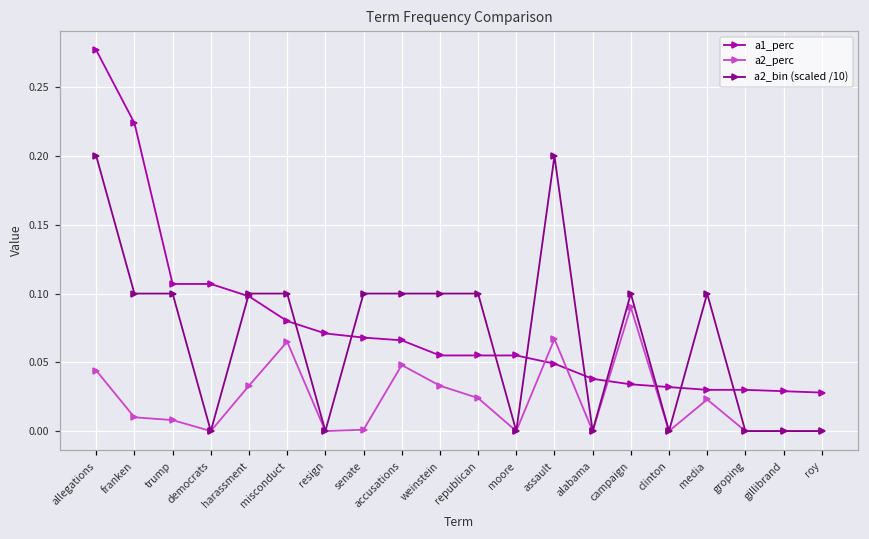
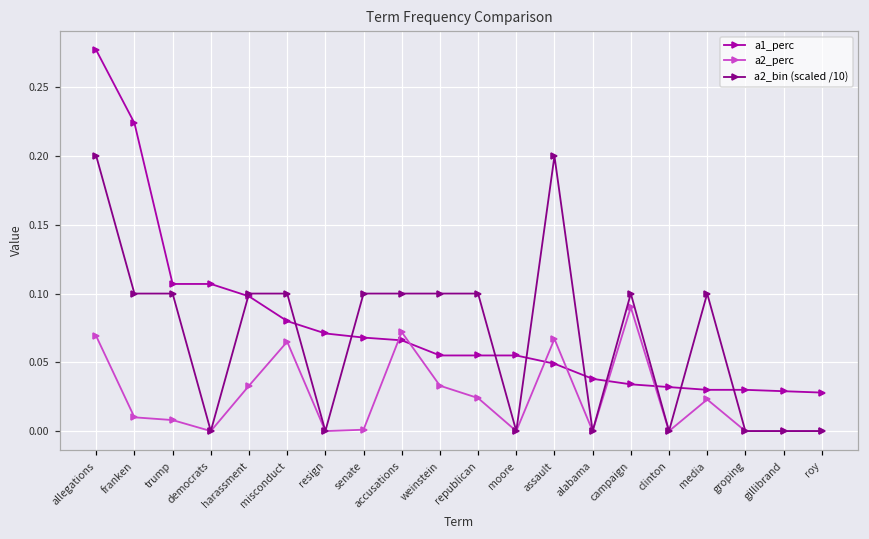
  {
    "a2_perc": {
-     "allegations": 0.044,
+     "allegations": 0.069,
      "franken": 0.010,
      "trump": 0.008,
      "harassment": 0.033,
      "misconduct": 0.065,
      "senate": 0.001,
-     "accusations": 0.048,
+     "accusations": 0.072,
      "weinstein": 0.033,
      "republican": 0.024,
      "assault": 0.067,
      "campaign": 0.090,
      "media": 0.023
    }
  }
